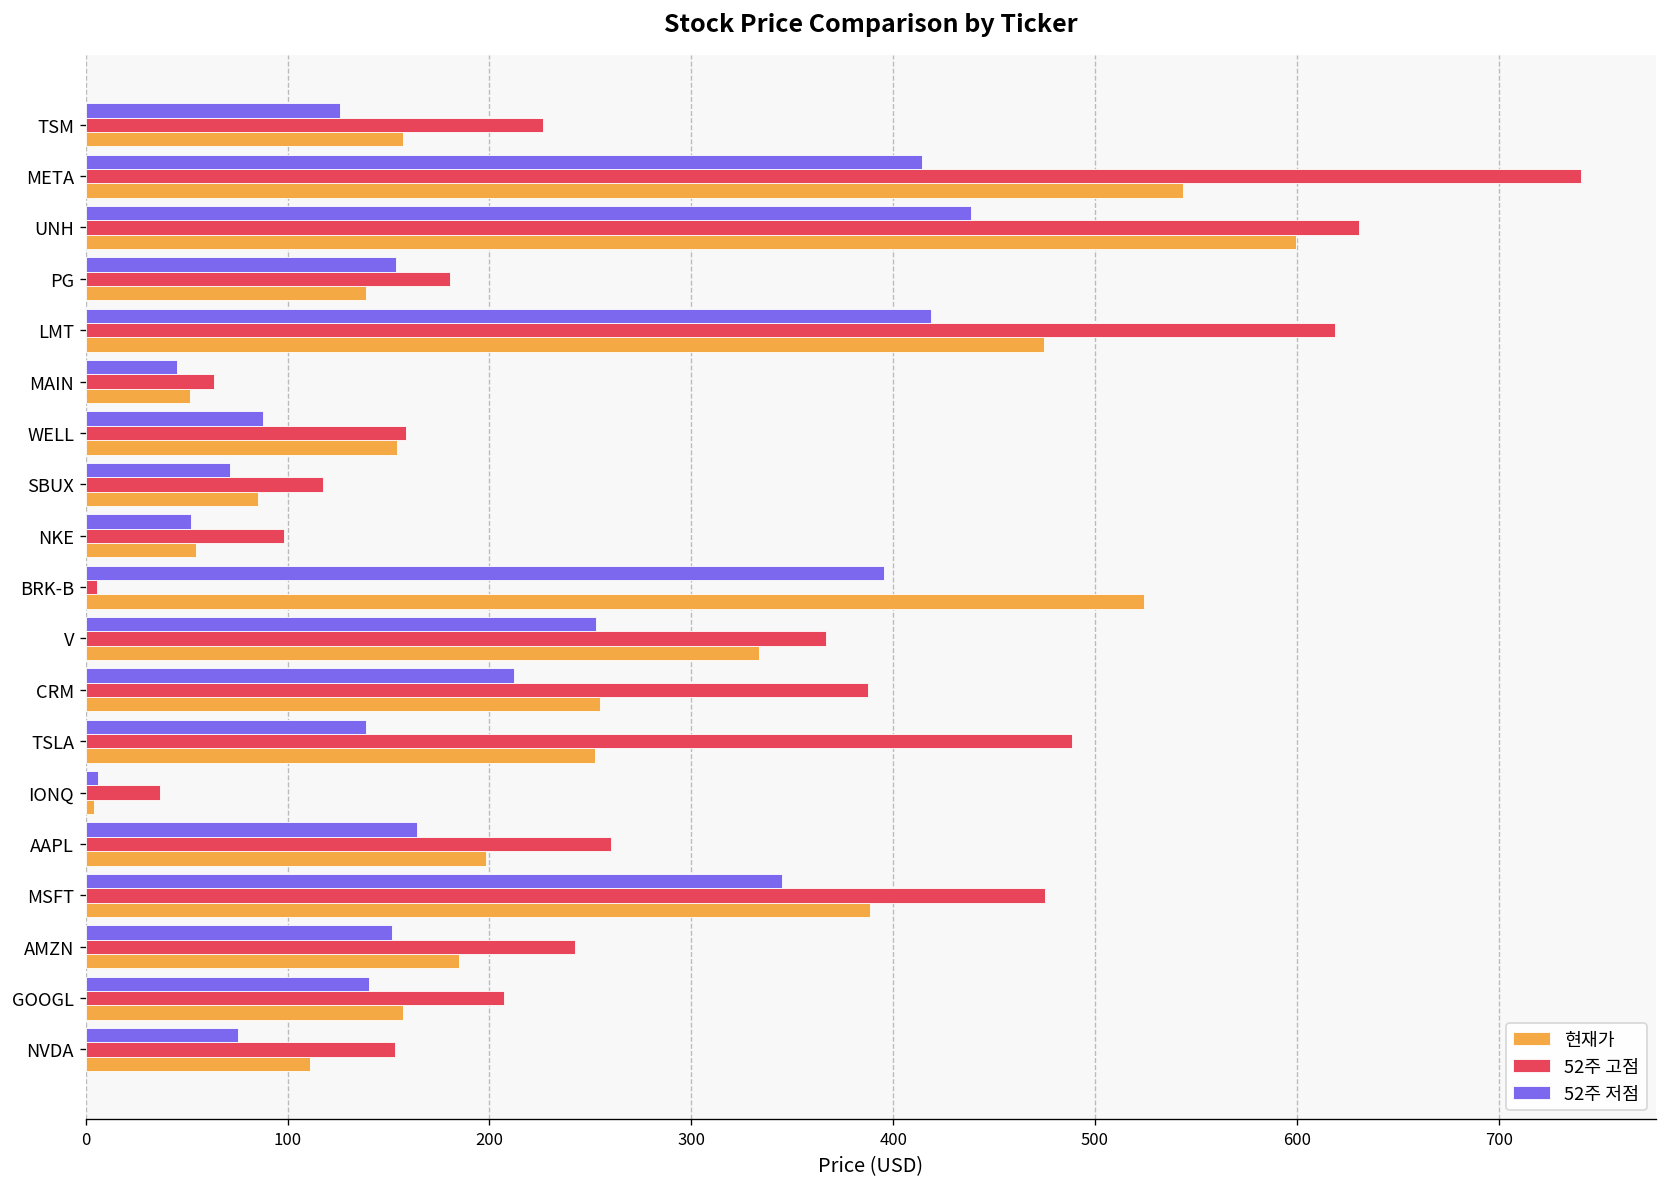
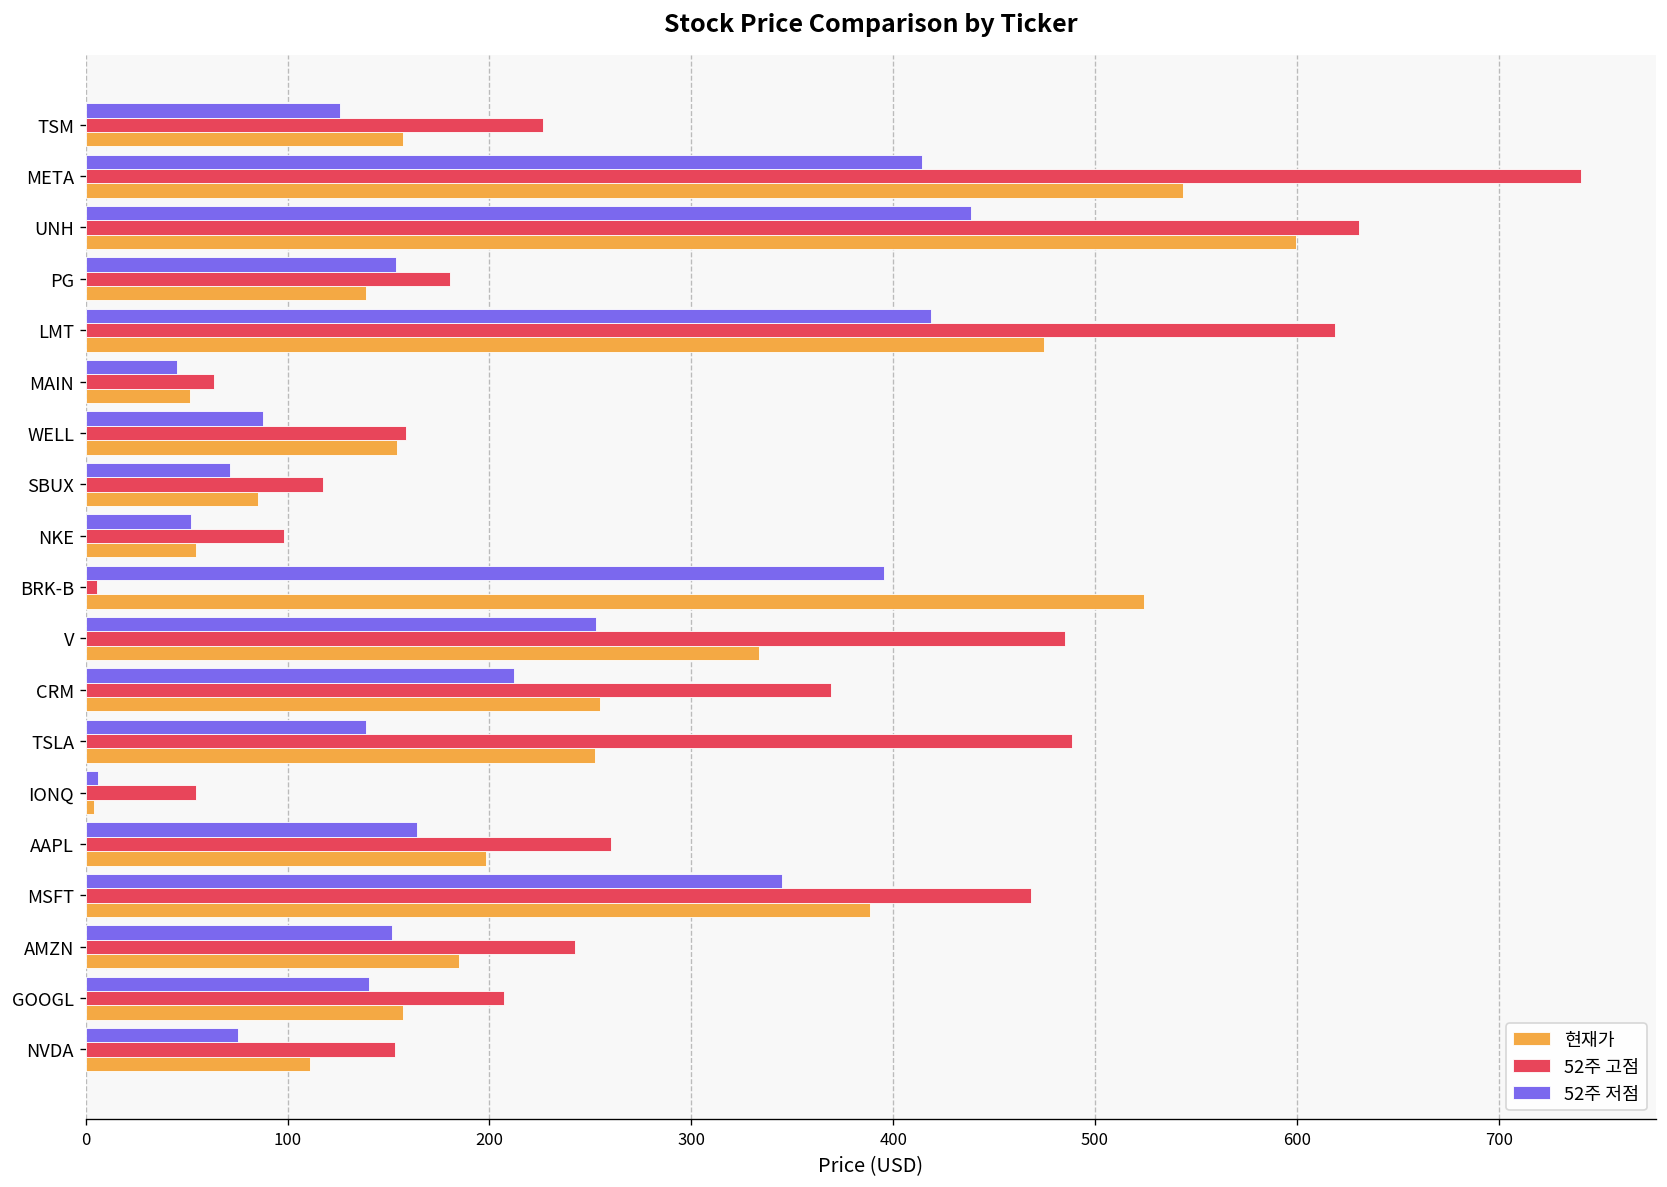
  {
    "현재가": {
      "TSM": 157,
      "META": 544,
      "UNH": 599,
      "PG": 139,
      "LMT": 475,
      "MAIN": 52,
      "WELL": 154,
      "SBUX": 85,
      "NKE": 54,
      "BRK-B": 524,
      "V": 333,
      "CRM": 255,
      "TSLA": 252,
      "IONQ": 4,
      "AAPL": 198,
      "MSFT": 388,
      "AMZN": 185,
      "GOOGL": 157,
      "NVDA": 111
    },
    "52주 고점": {
      "TSM": 226,
      "META": 741,
      "UNH": 631,
      "PG": 180,
      "LMT": 619,
      "MAIN": 63,
      "WELL": 159,
      "SBUX": 117,
      "NKE": 98,
      "BRK-B": 6,
-     "V": 367,
-     "CRM": 387,
+     "V": 485,
+     "CRM": 369,
      "TSLA": 489,
-     "IONQ": 37,
+     "IONQ": 55,
      "AAPL": 260,
-     "MSFT": 475,
+     "MSFT": 468,
      "AMZN": 243,
      "GOOGL": 207,
      "NVDA": 153
    },
    "52주 저점": {
      "TSM": 126,
      "META": 415,
      "UNH": 439,
      "PG": 154,
      "LMT": 419,
      "MAIN": 45,
      "WELL": 88,
      "SBUX": 72,
      "NKE": 52,
      "BRK-B": 396,
      "V": 253,
      "CRM": 212,
      "TSLA": 139,
      "IONQ": 6,
      "AAPL": 164,
      "MSFT": 345,
      "AMZN": 152,
      "GOOGL": 141,
      "NVDA": 76
    }
  }
